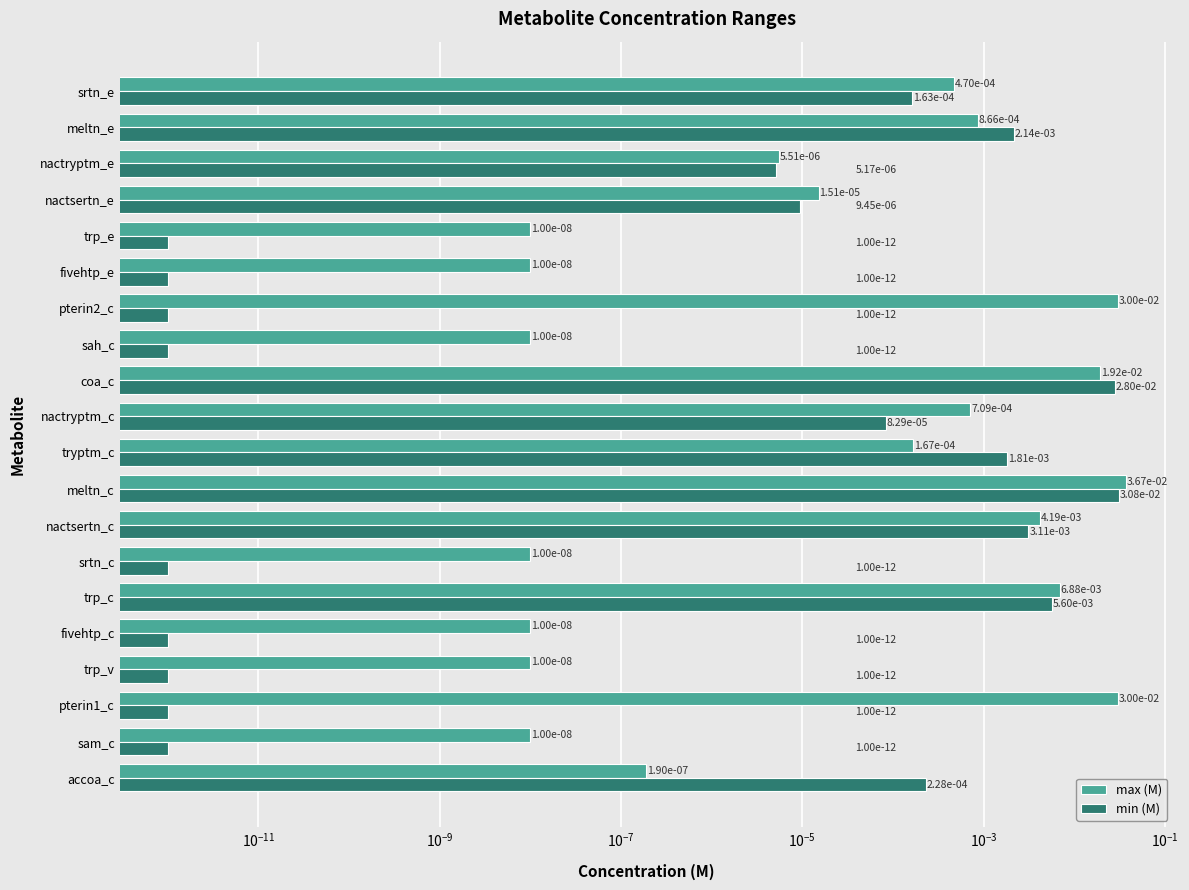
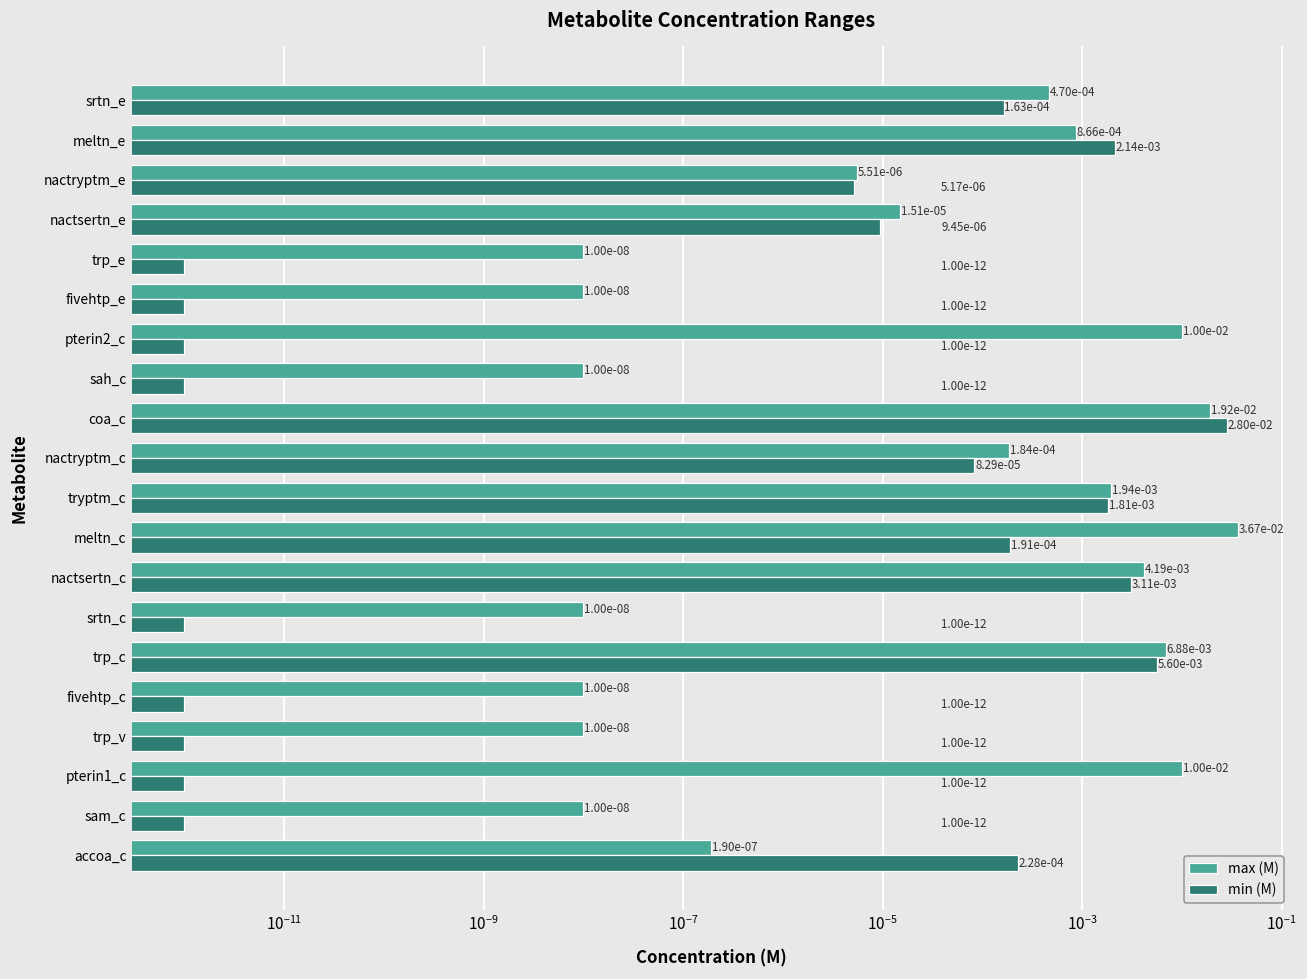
  {
    "max (M)": {
      "srtn_e": "4.70e-04",
      "meltn_e": "8.66e-04",
      "nactryptm_e": "5.51e-06",
      "nactsertn_e": "1.51e-05",
      "trp_e": "1.00e-08",
      "fivehtp_e": "1.00e-08",
-     "pterin2_c": "3.00e-02",
+     "pterin2_c": "1.00e-02",
      "sah_c": "1.00e-08",
      "coa_c": "1.92e-02",
-     "nactryptm_c": "7.09e-04",
-     "tryptm_c": "1.67e-04",
+     "nactryptm_c": "1.84e-04",
+     "tryptm_c": "1.94e-03",
      "meltn_c": "3.67e-02",
      "nactsertn_c": "4.19e-03",
      "srtn_c": "1.00e-08",
      "trp_c": "6.88e-03",
      "fivehtp_c": "1.00e-08",
      "trp_v": "1.00e-08",
-     "pterin1_c": "3.00e-02",
+     "pterin1_c": "1.00e-02",
      "sam_c": "1.00e-08",
      "accoa_c": "1.90e-07"
    },
    "min (M)": {
      "srtn_e": "1.63e-04",
      "meltn_e": "2.14e-03",
      "coa_c": "2.80e-02",
      "nactryptm_c": "8.29e-05",
      "tryptm_c": "1.81e-03",
-     "meltn_c": "3.08e-02",
+     "meltn_c": "1.91e-04",
      "nactsertn_c": "3.11e-03",
      "trp_c": "5.60e-03",
      "accoa_c": "2.28e-04"
    }
  }
